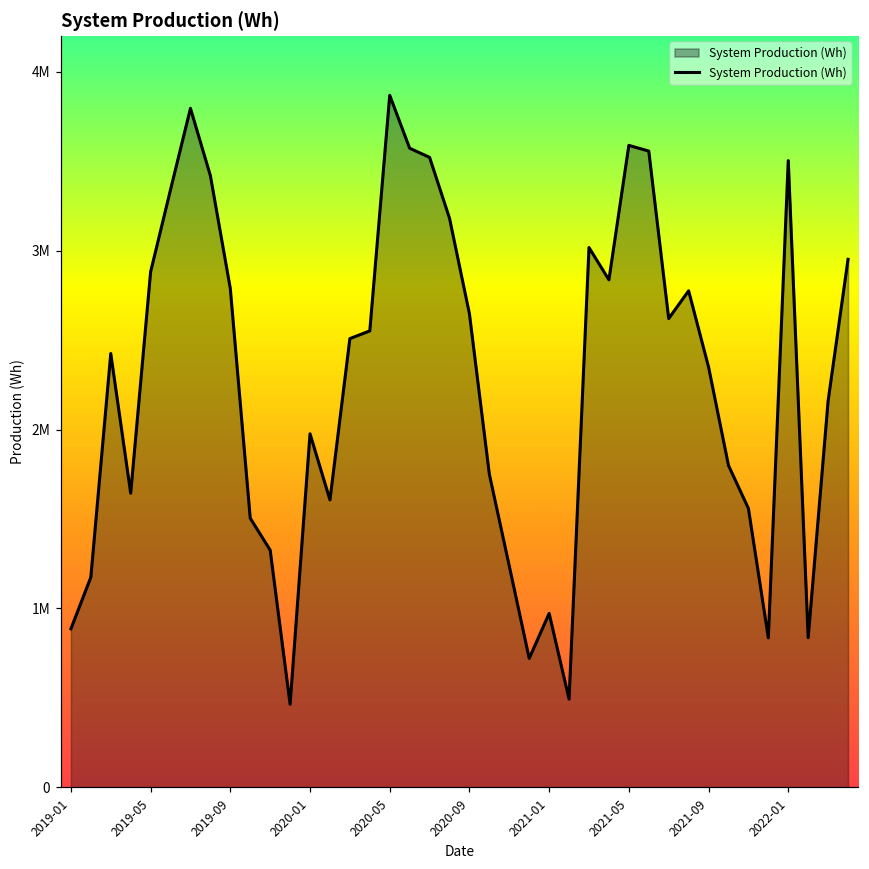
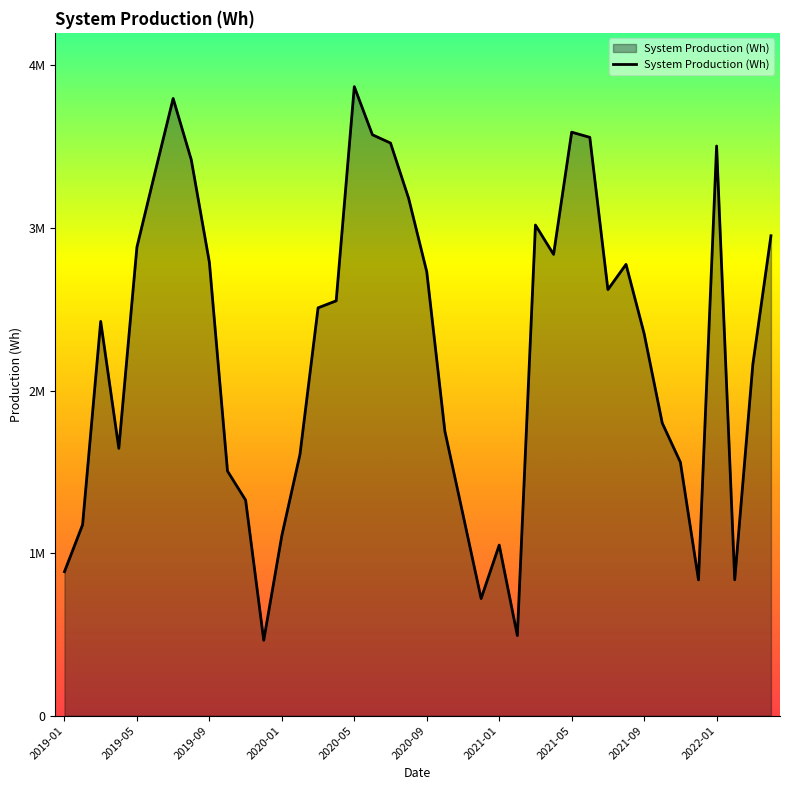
  {
    "2019-01": 890000,
    "2019-05": 2880000,
    "2019-09": 2790000,
-   "2020-01": 1980000,
+   "2020-01": 1110000,
    "2020-05": 3870000,
-   "2020-09": 2650000,
-   "2021-01": 970000,
+   "2020-09": 2730000,
+   "2021-01": 1050000,
    "2021-05": 3590000,
    "2021-09": 2350000,
    "2022-01": 3500000
  }
